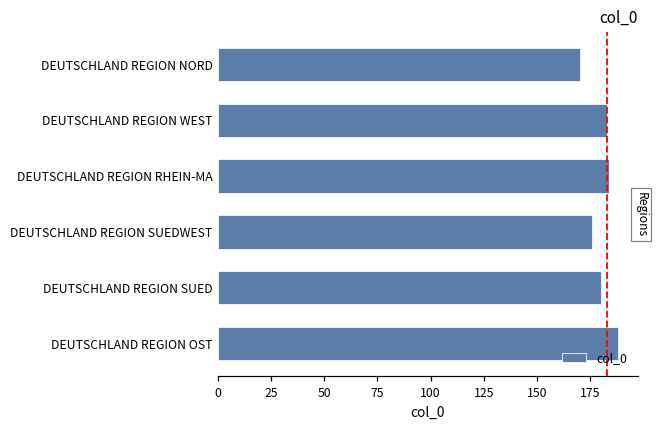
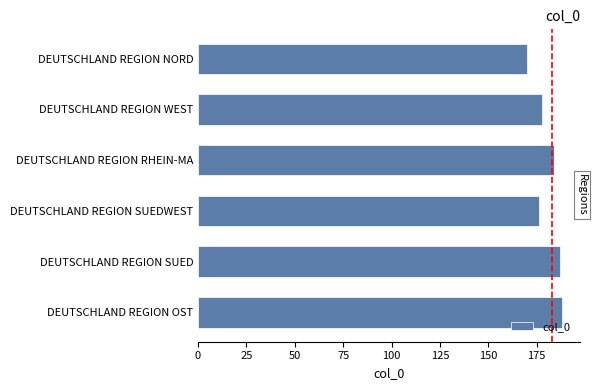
  {
    "DEUTSCHLAND REGION NORD": 170,
-   "DEUTSCHLAND REGION WEST": 183,
+   "DEUTSCHLAND REGION WEST": 178,
    "DEUTSCHLAND REGION RHEIN-MA": 184,
    "DEUTSCHLAND REGION SUEDWEST": 176,
-   "DEUTSCHLAND REGION SUED": 180,
+   "DEUTSCHLAND REGION SUED": 187,
    "DEUTSCHLAND REGION OST": 188
  }
